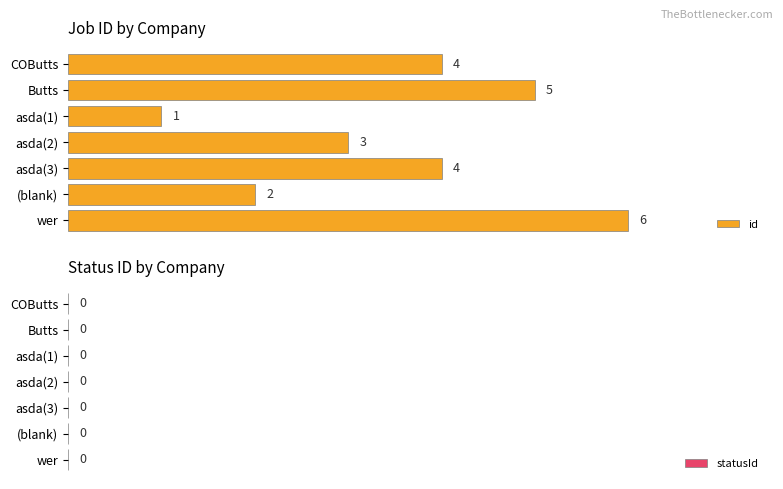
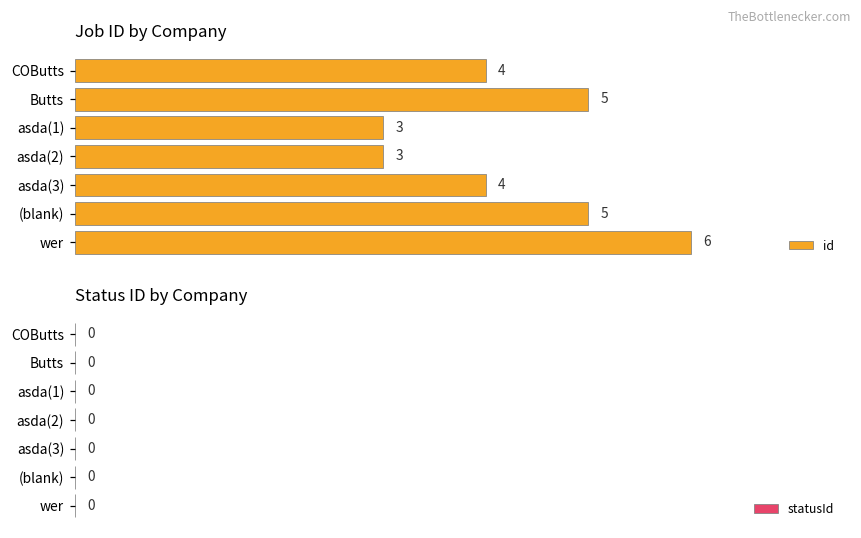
  {
    "Job ID by Company": {
      "COButts": 4,
      "Butts": 5,
-     "asda(1)": 1,
+     "asda(1)": 3,
      "asda(2)": 3,
      "asda(3)": 4,
-     "(blank)": 2,
+     "(blank)": 5,
      "wer": 6
    },
    "Status ID by Company": {
      "COButts": 0,
      "Butts": 0,
      "asda(1)": 0,
      "asda(2)": 0,
      "asda(3)": 0,
      "(blank)": 0,
      "wer": 0
    }
  }
